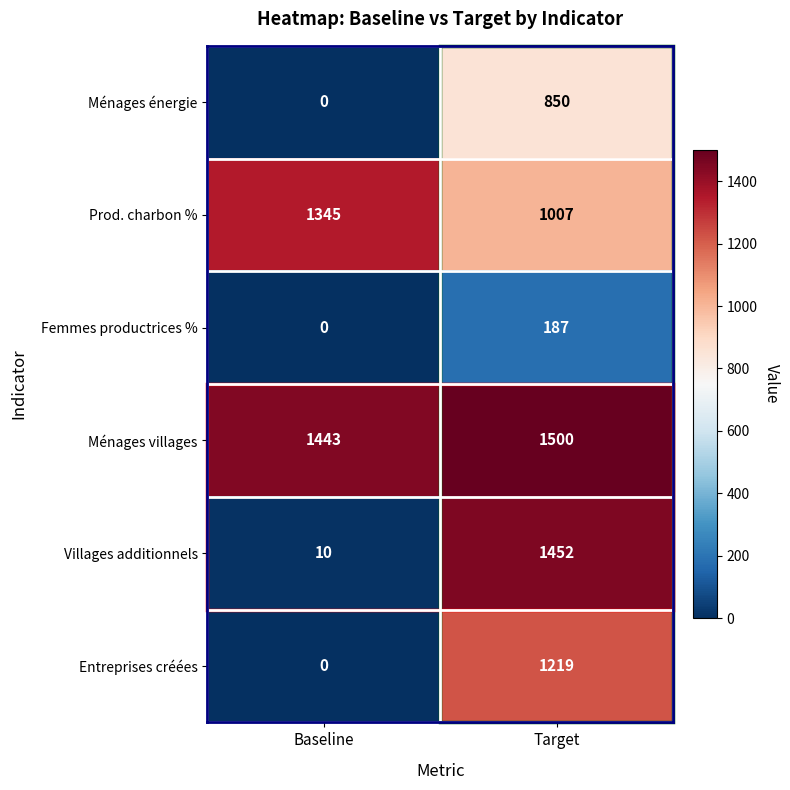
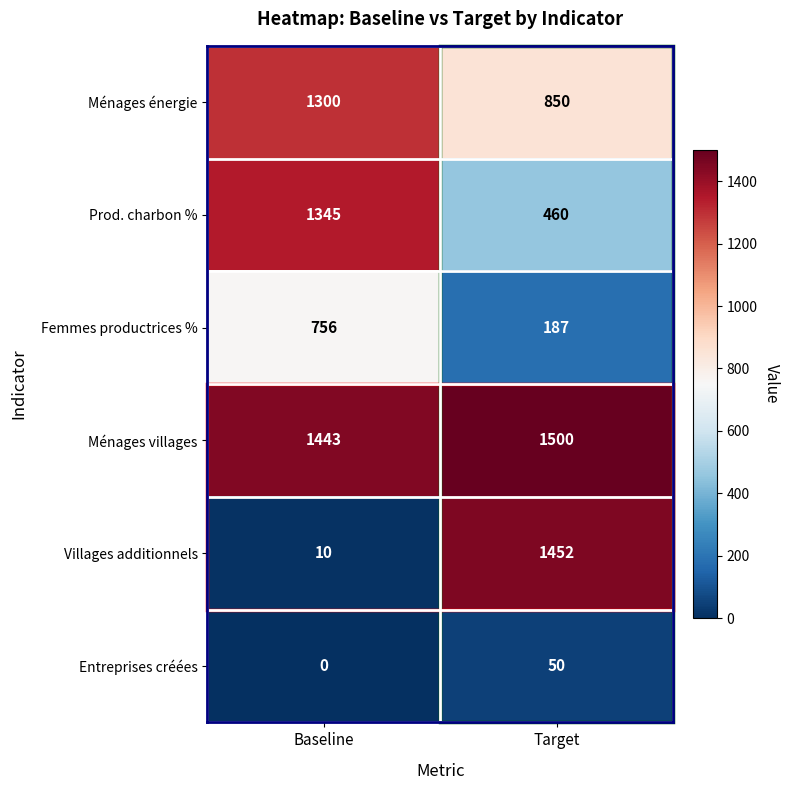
  {
    "Ménages énergie": {
-     "Baseline": 0,
+     "Baseline": 1300,
      "Target": 850
    },
    "Prod. charbon %": {
      "Baseline": 1345,
-     "Target": 1007
+     "Target": 460
    },
    "Femmes productrices %": {
-     "Baseline": 0,
+     "Baseline": 756,
      "Target": 187
    },
    "Ménages villages": {
      "Baseline": 1443,
      "Target": 1500
    },
    "Villages additionnels": {
      "Baseline": 10,
      "Target": 1452
    },
    "Entreprises créées": {
      "Baseline": 0,
-     "Target": 1219
+     "Target": 50
    }
  }
